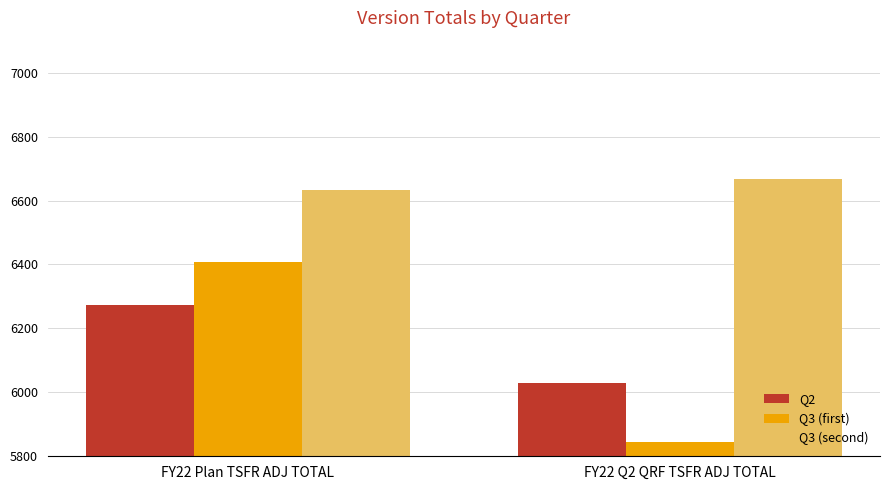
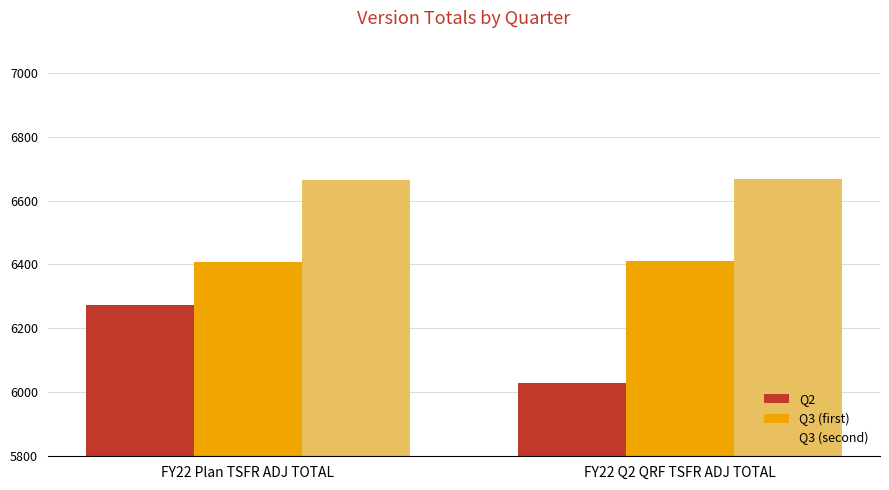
  {
    "Q2": {
      "FY22 Plan TSFR ADJ TOTAL": 6270,
      "FY22 Q2 QRF TSFR ADJ TOTAL": 6030
    },
    "Q3 (first)": {
      "FY22 Plan TSFR ADJ TOTAL": 6410,
-     "FY22 Q2 QRF TSFR ADJ TOTAL": 5840
+     "FY22 Q2 QRF TSFR ADJ TOTAL": 6410
    },
    "Q3 (second)": {
-     "FY22 Plan TSFR ADJ TOTAL": 6630,
+     "FY22 Plan TSFR ADJ TOTAL": 6670,
      "FY22 Q2 QRF TSFR ADJ TOTAL": 6670
    }
  }
